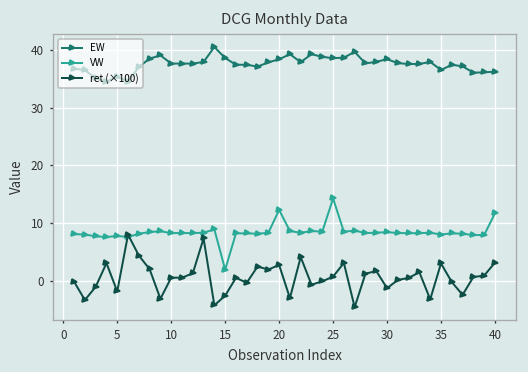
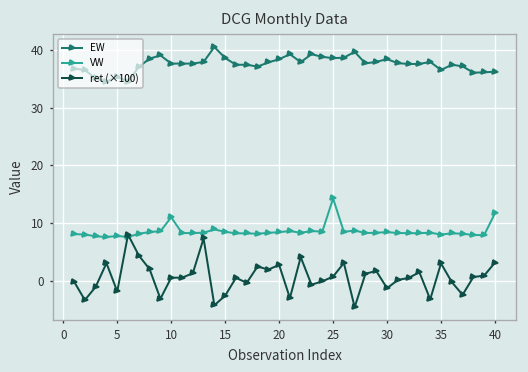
  {
    "VW": {
      "5": 8,
-     "10": 8,
-     "15": 2,
-     "20": 12,
+     "10": 11,
+     "15": 8,
+     "20": 8,
      "25": 14,
      "30": 8,
      "35": 8,
      "40": 12
    }
  }
